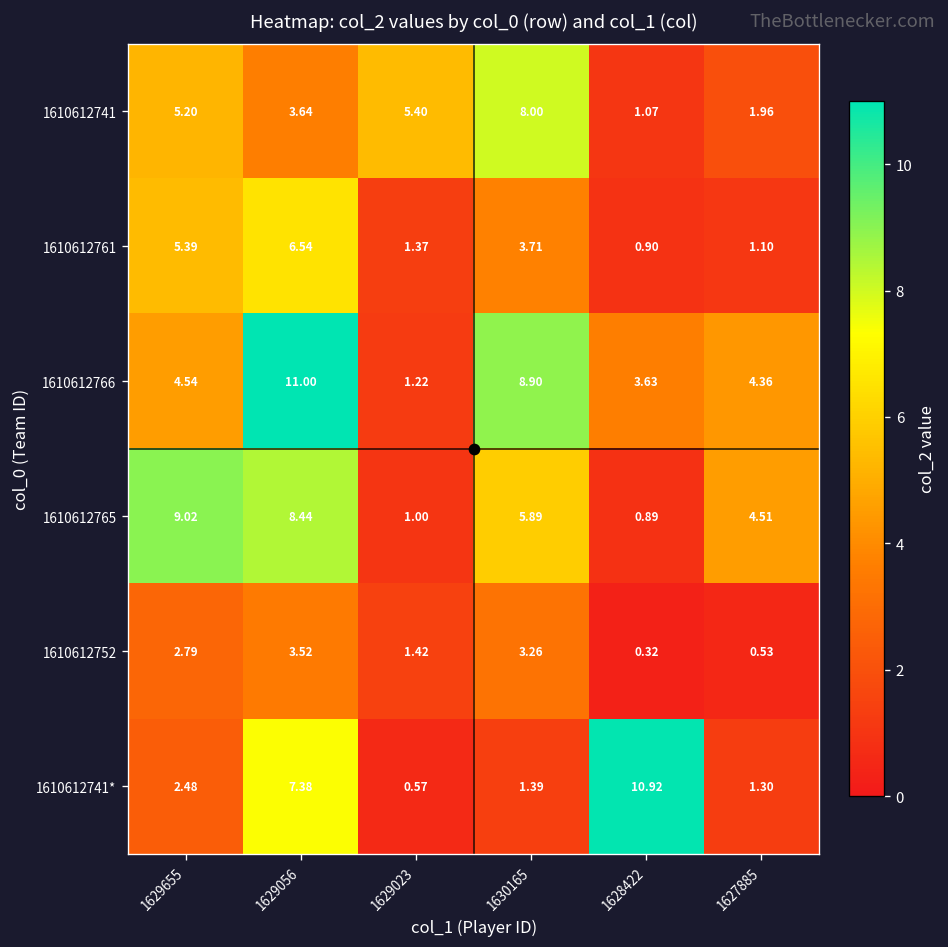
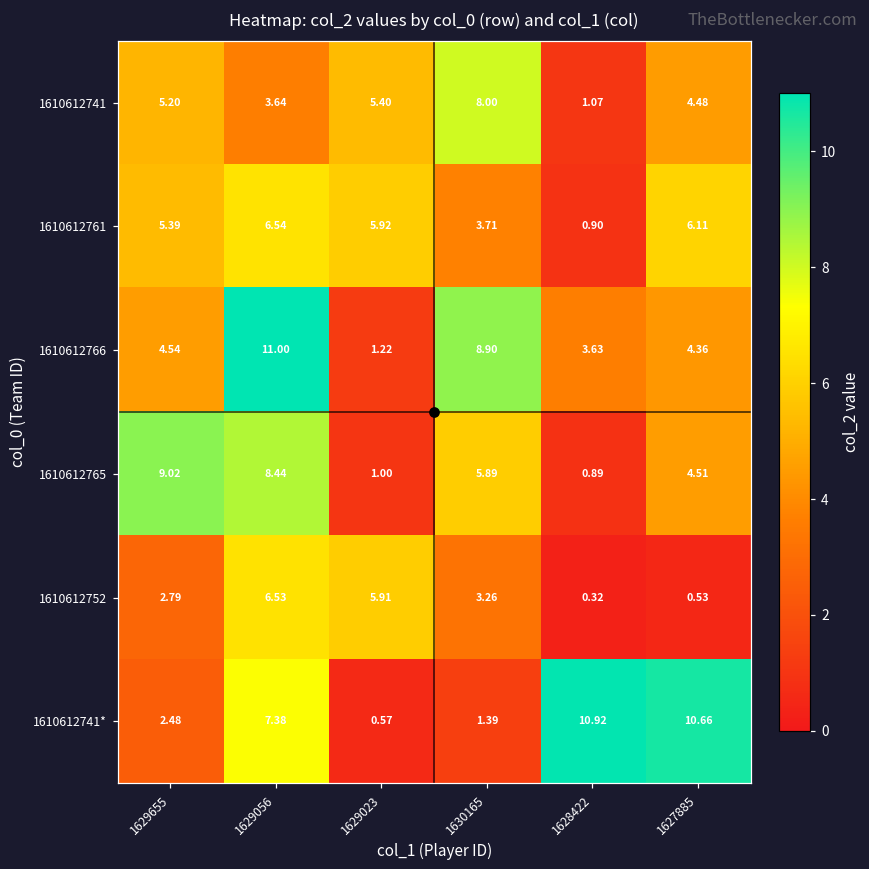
  {
    "1610612741": {
      "1629655": 5.20,
      "1629056": 3.64,
      "1629023": 5.40,
      "1630165": 8.00,
      "1628422": 1.07,
-     "1627885": 1.96
+     "1627885": 4.48
    },
    "1610612761": {
      "1629655": 5.39,
      "1629056": 6.54,
-     "1629023": 1.37,
+     "1629023": 5.92,
      "1630165": 3.71,
      "1628422": 0.90,
-     "1627885": 1.10
+     "1627885": 6.11
    },
    "1610612766": {
      "1629655": 4.54,
      "1629056": 11.00,
      "1629023": 1.22,
      "1630165": 8.90,
      "1628422": 3.63,
      "1627885": 4.36
    },
    "1610612765": {
      "1629655": 9.02,
      "1629056": 8.44,
      "1629023": 1.00,
      "1630165": 5.89,
      "1628422": 0.89,
      "1627885": 4.51
    },
    "1610612752": {
      "1629655": 2.79,
-     "1629056": 3.52,
-     "1629023": 1.42,
+     "1629056": 6.53,
+     "1629023": 5.91,
      "1630165": 3.26,
      "1628422": 0.32,
      "1627885": 0.53
    },
    "1610612741*": {
      "1629655": 2.48,
      "1629056": 7.38,
      "1629023": 0.57,
      "1630165": 1.39,
      "1628422": 10.92,
-     "1627885": 1.30
+     "1627885": 10.66
    }
  }
